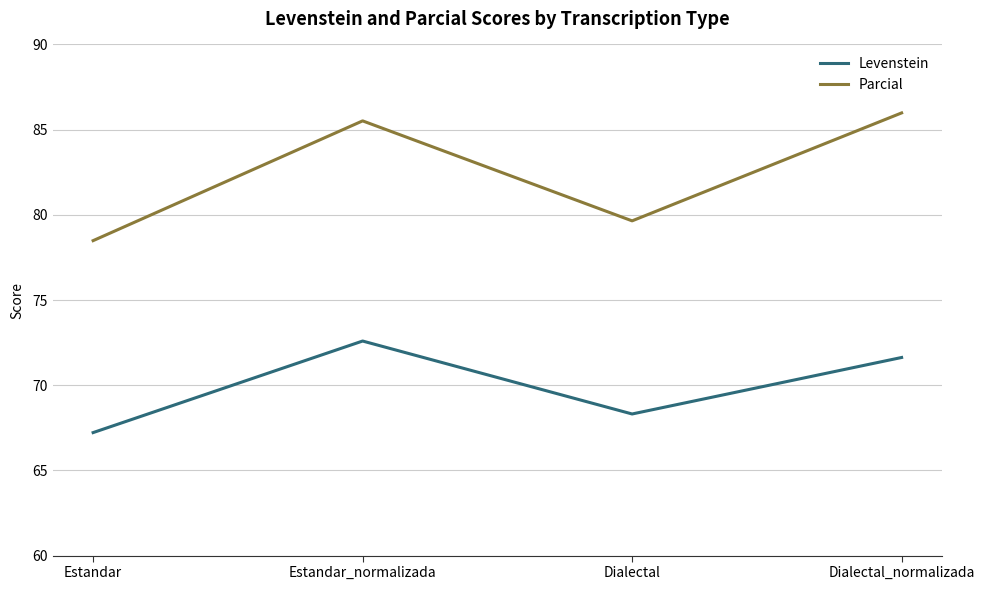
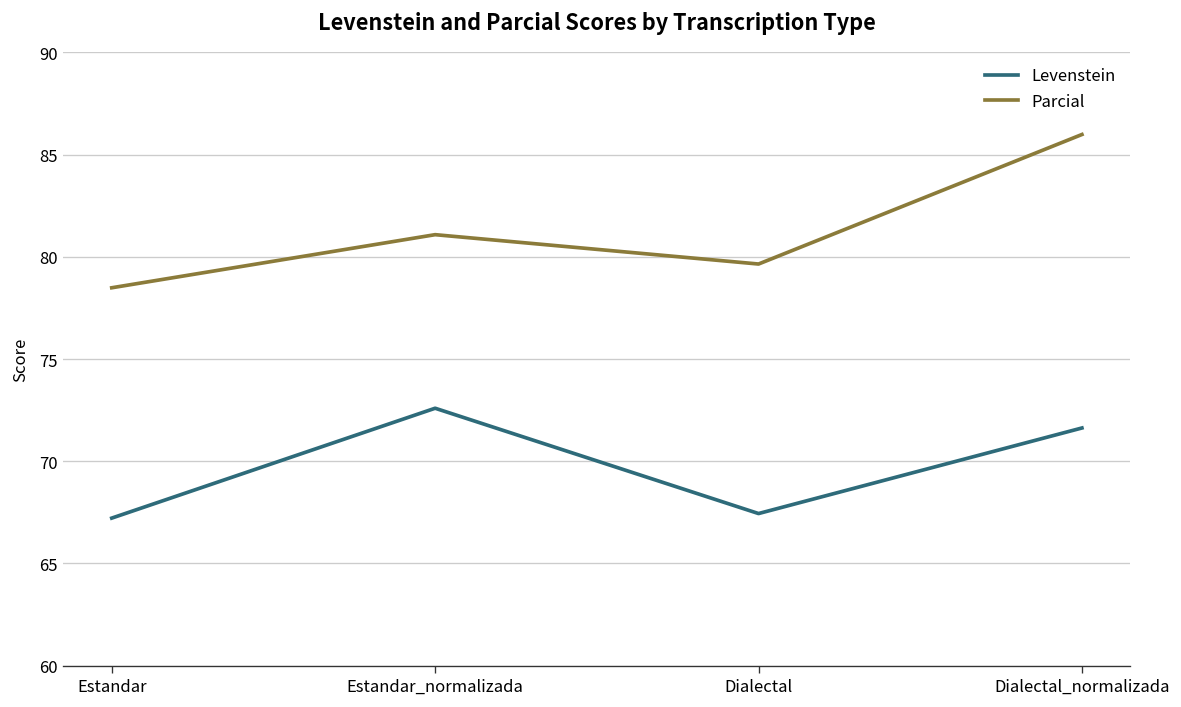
  {
    "Levenstein": {
      "Estandar": 67.2,
      "Estandar_normalizada": 72.6,
-     "Dialectal": 68.3,
+     "Dialectal": 67.4,
      "Dialectal_normalizada": 71.6
    },
    "Parcial": {
      "Estandar": 78.5,
-     "Estandar_normalizada": 85.5,
+     "Estandar_normalizada": 81.1,
      "Dialectal": 79.6,
      "Dialectal_normalizada": 86.0
    }
  }
